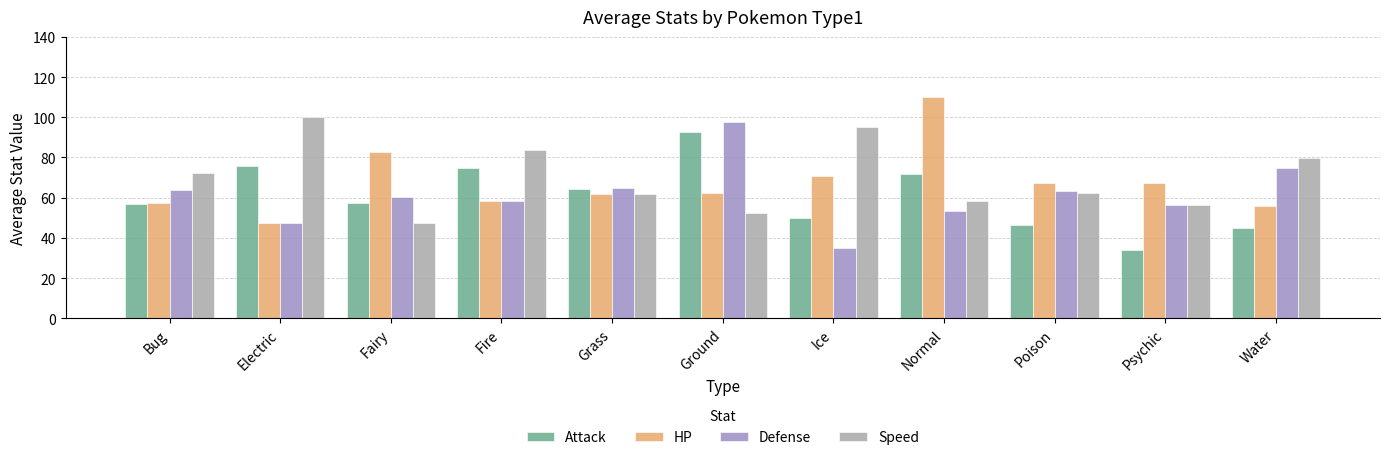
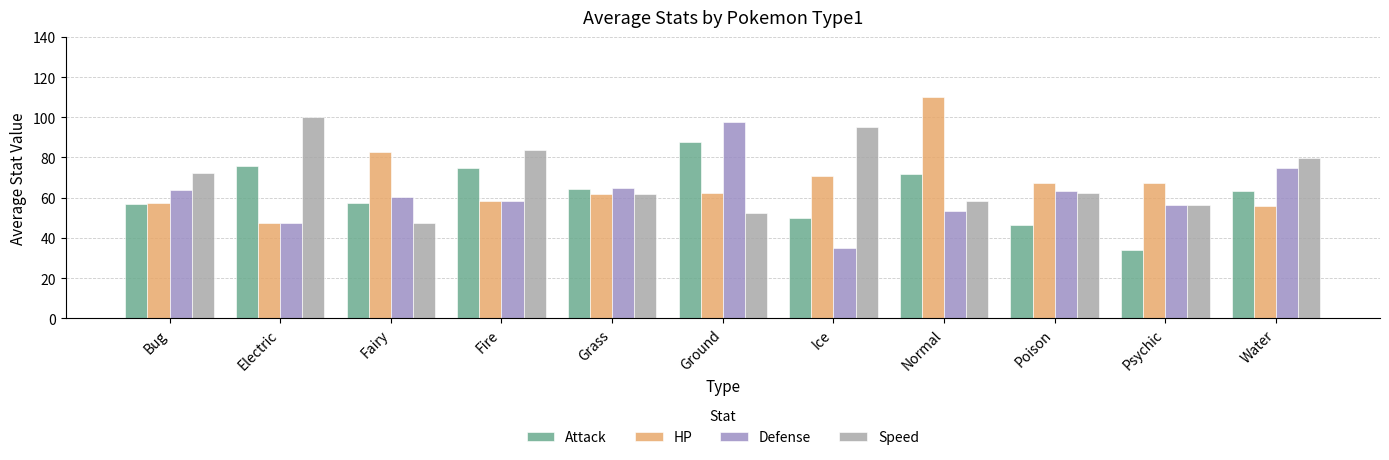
  {
    "Attack": {
      "Bug": 57,
      "Electric": 76,
      "Fairy": 58,
      "Fire": 75,
      "Grass": 64,
-     "Ground": 93,
+     "Ground": 88,
      "Ice": 50,
      "Normal": 72,
      "Poison": 47,
      "Psychic": 34,
-     "Water": 45
+     "Water": 63
    },
    "HP": {
      "Bug": 58,
      "Electric": 48,
      "Fairy": 83,
      "Fire": 59,
      "Grass": 62,
      "Ground": 63,
      "Ice": 71,
      "Normal": 110,
      "Poison": 67,
      "Psychic": 68,
      "Water": 56
    }
  }
